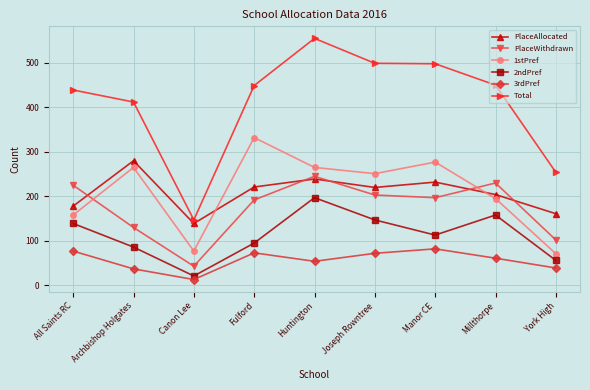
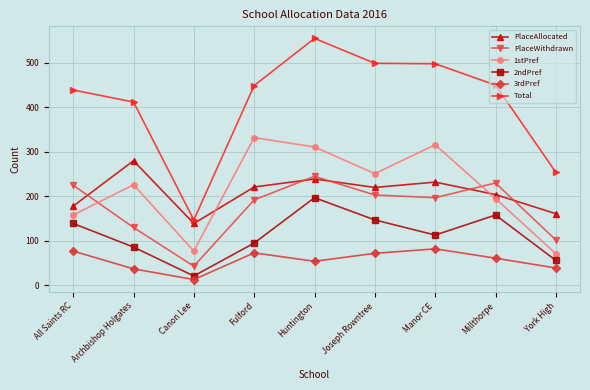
  {
    "1stPref": {
      "All Saints RC": 160,
-     "Archbishop Holgates": 270,
+     "Archbishop Holgates": 230,
      "Canon Lee": 80,
      "Fulford": 330,
-     "Huntington": 270,
+     "Huntington": 310,
      "Joseph Rowntree": 250,
-     "Manor CE": 280,
+     "Manor CE": 320,
      "Millthorpe": 200,
      "York High": 70
    }
  }
